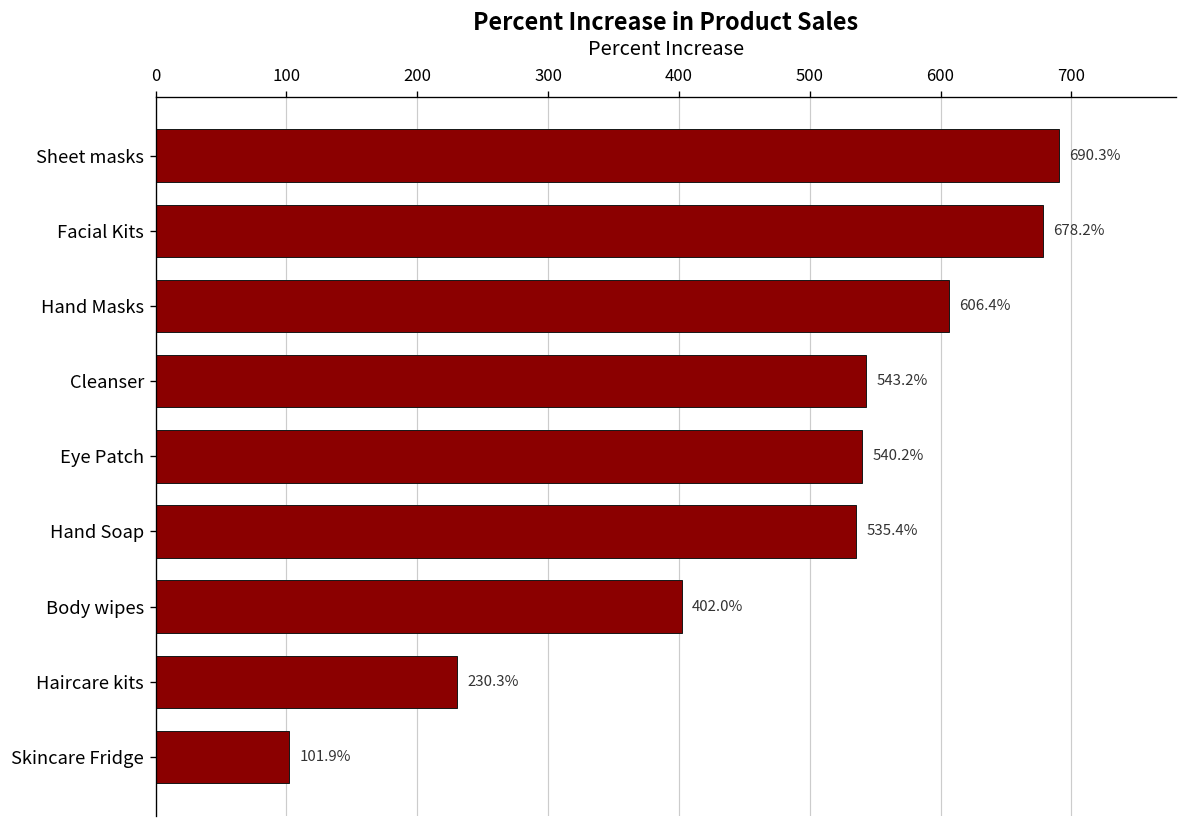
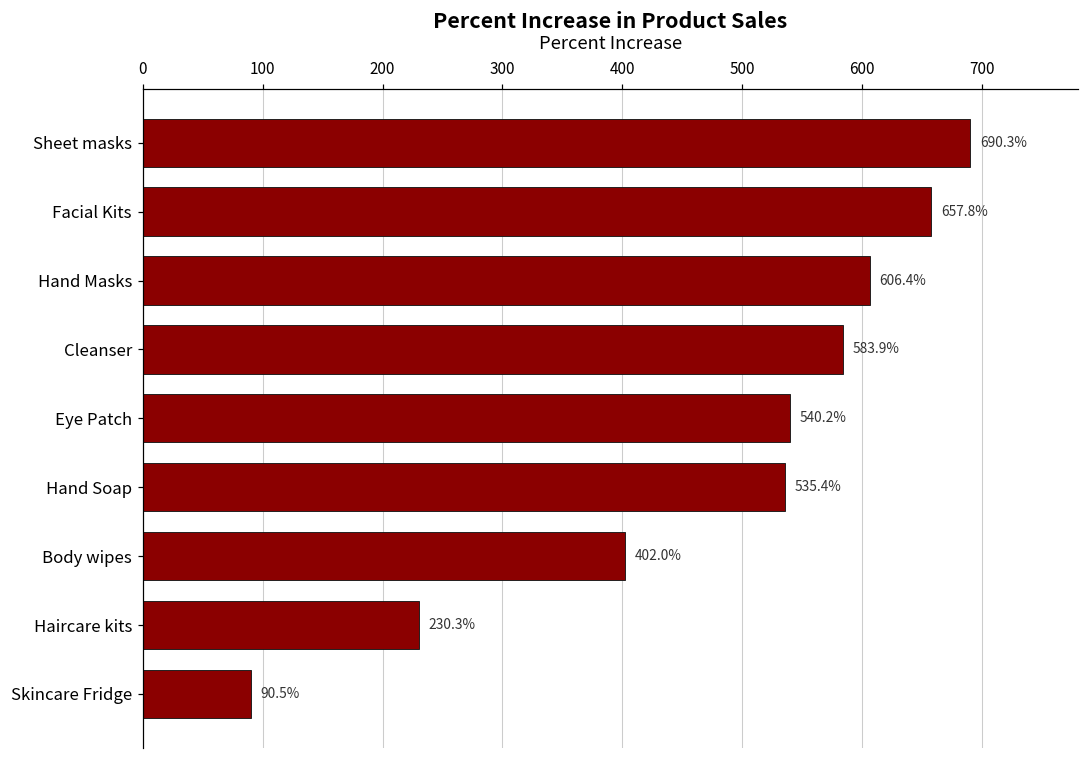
  {
    "Sheet masks": "690.3%",
-   "Facial Kits": "678.2%",
+   "Facial Kits": "657.8%",
    "Hand Masks": "606.4%",
-   "Cleanser": "543.2%",
+   "Cleanser": "583.9%",
    "Eye Patch": "540.2%",
    "Hand Soap": "535.4%",
    "Body wipes": "402.0%",
    "Haircare kits": "230.3%",
-   "Skincare Fridge": "101.9%"
+   "Skincare Fridge": "90.5%"
  }
